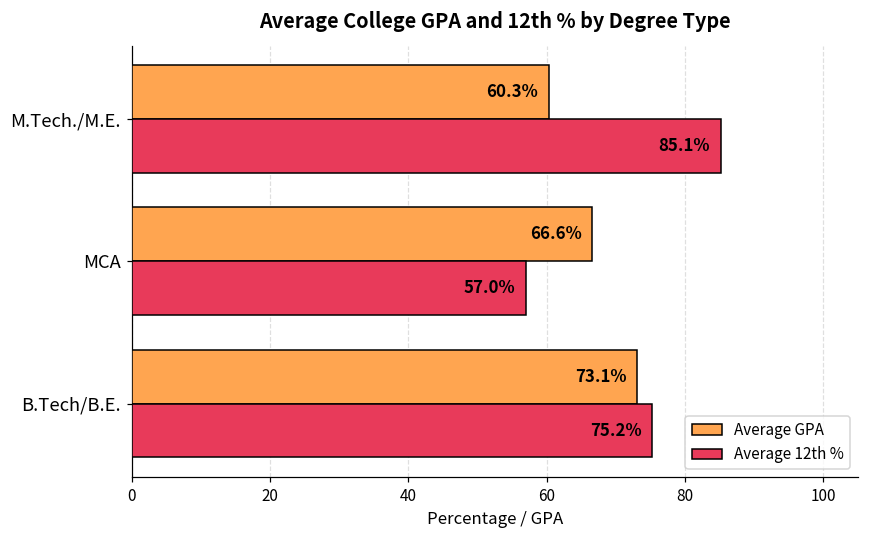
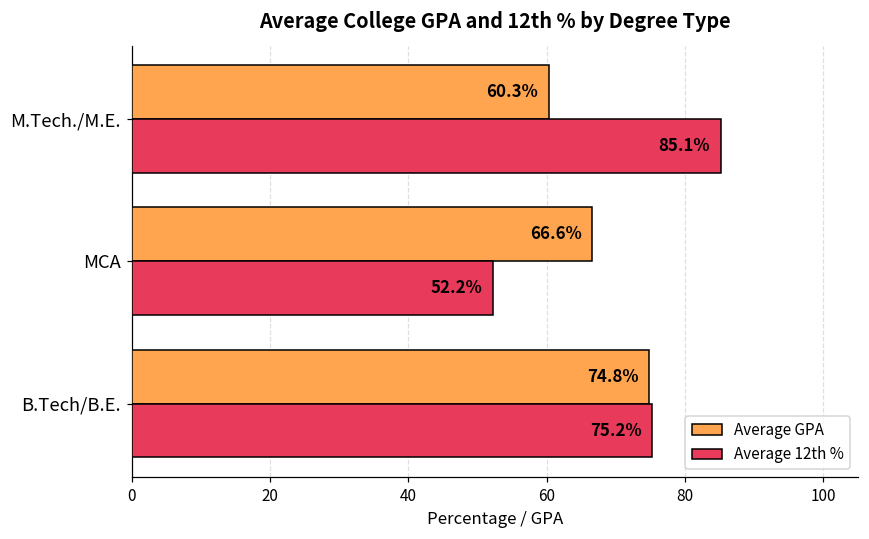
  {
    "Average GPA": {
      "M.Tech./M.E.": "60.3%",
      "MCA": "66.6%",
-     "B.Tech/B.E.": "73.1%"
+     "B.Tech/B.E.": "74.8%"
    },
    "Average 12th %": {
      "M.Tech./M.E.": "85.1%",
-     "MCA": "57.0%",
+     "MCA": "52.2%",
      "B.Tech/B.E.": "75.2%"
    }
  }
